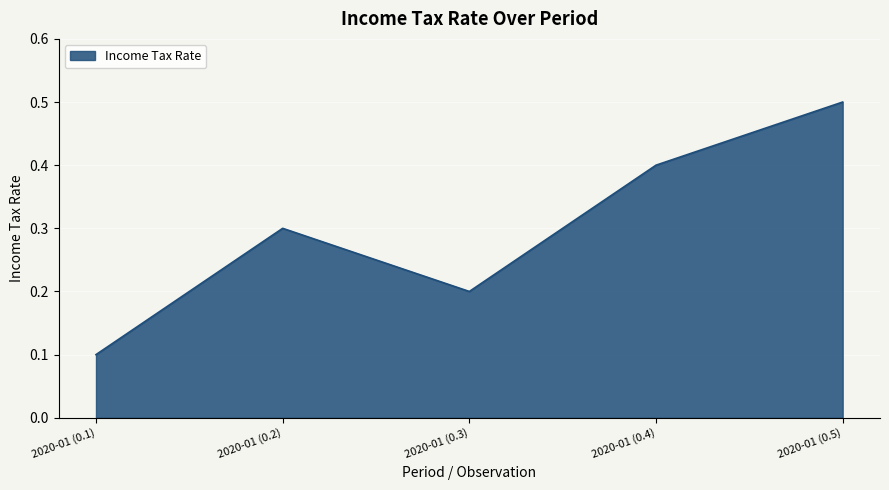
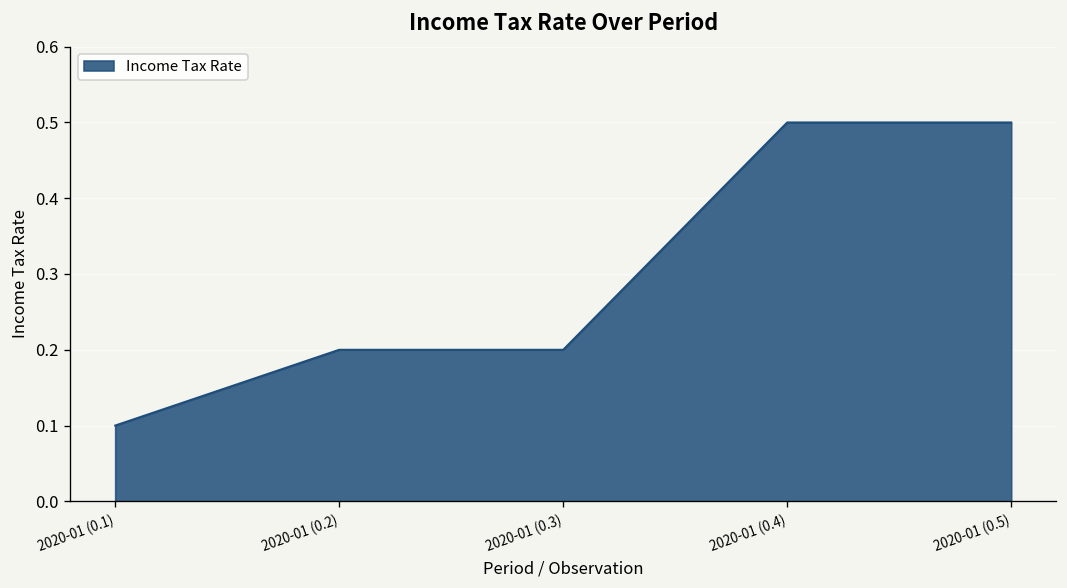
  {
    "2020-01 (0.1)": 0.1,
-   "2020-01 (0.2)": 0.3,
+   "2020-01 (0.2)": 0.2,
    "2020-01 (0.3)": 0.2,
-   "2020-01 (0.4)": 0.4,
+   "2020-01 (0.4)": 0.5,
    "2020-01 (0.5)": 0.5
  }
